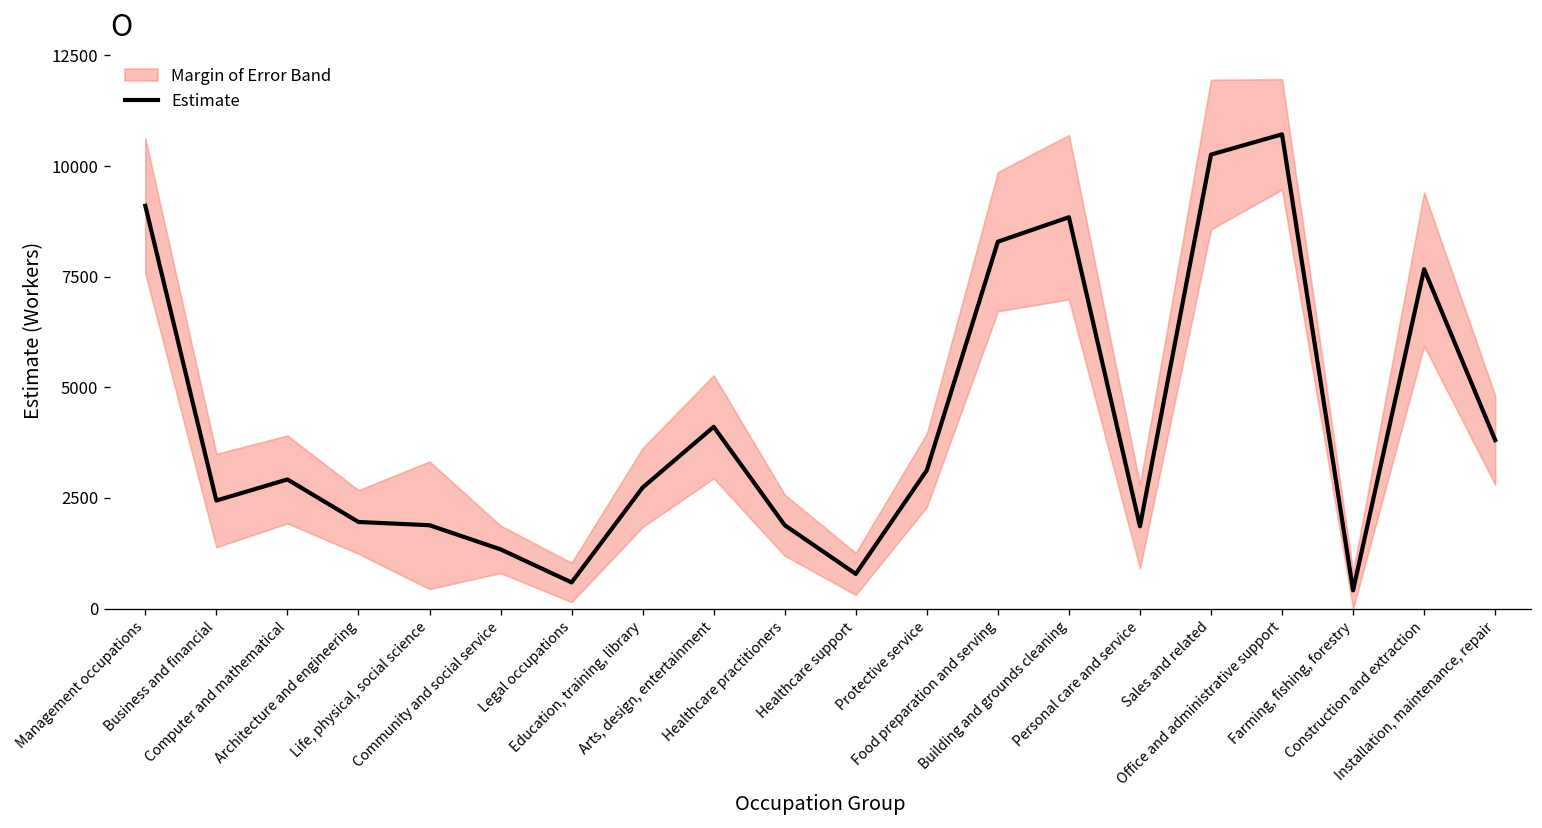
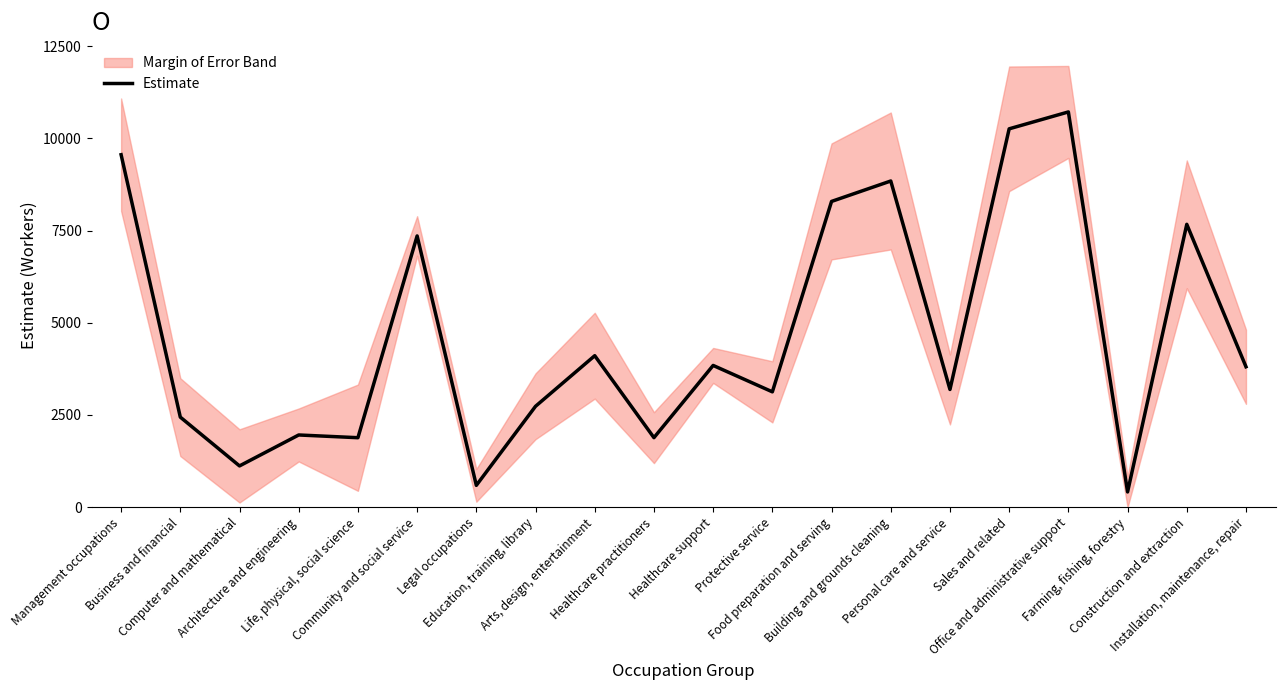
  {
    "Estimate": {
-     "Management occupations": 9100,
+     "Management occupations": 9600,
      "Business and financial": 2400,
-     "Computer and mathematical": 2900,
+     "Computer and mathematical": 1100,
      "Architecture and engineering": 2000,
      "Life, physical, social science": 1900,
-     "Community and social service": 1300,
+     "Community and social service": 7400,
      "Legal occupations": 600,
      "Education, training, library": 2700,
      "Arts, design, entertainment": 4100,
      "Healthcare practitioners": 1900,
-     "Healthcare support": 800,
+     "Healthcare support": 3800,
      "Protective service": 3100,
      "Food preparation and serving": 8300,
      "Building and grounds cleaning": 8800,
-     "Personal care and service": 1900,
+     "Personal care and service": 3200,
      "Sales and related": 10300,
      "Office and administrative support": 10700,
      "Farming, fishing, forestry": 400,
      "Construction and extraction": 7700,
      "Installation, maintenance, repair": 3800
    }
  }
